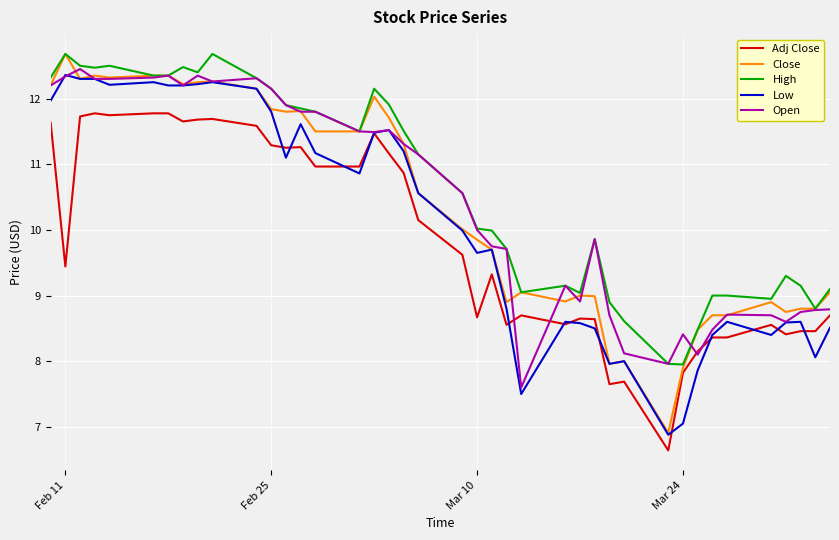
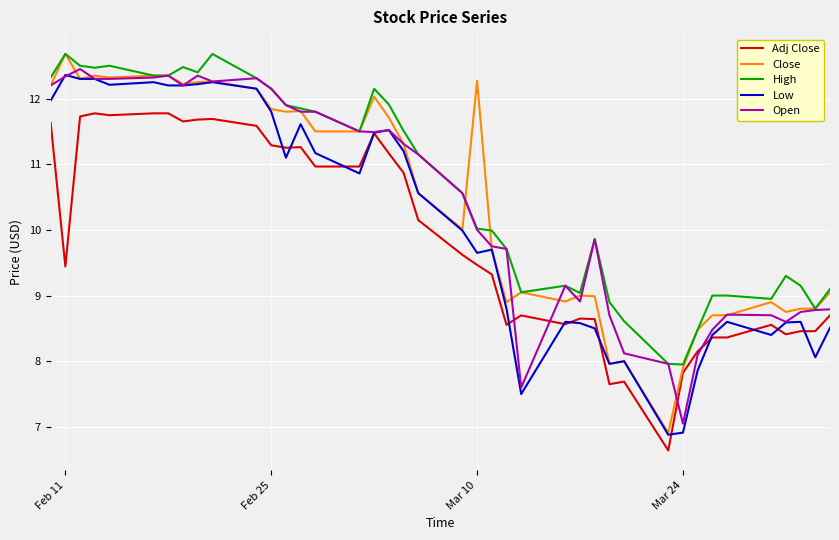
  {
    "Adj Close": {
      "Feb 11": 9.4,
      "Feb 25": 11.3,
-     "Mar 10": 8.7,
+     "Mar 10": 9.5,
      "Mar 24": 7.8
    },
    "Close": {
      "Feb 25": 11.8,
-     "Mar 10": 9.9,
+     "Mar 10": 12.3,
      "Mar 24": 7.9
    },
    "High": {
      "Mar 24": 7.9
    },
    "Low": {
      "Feb 25": 11.8,
      "Mar 10": 9.6,
-     "Mar 24": 7.1
+     "Mar 24": 6.9
    },
    "Open": {
-     "Mar 24": 8.4
+     "Mar 24": 7.1
    }
  }
